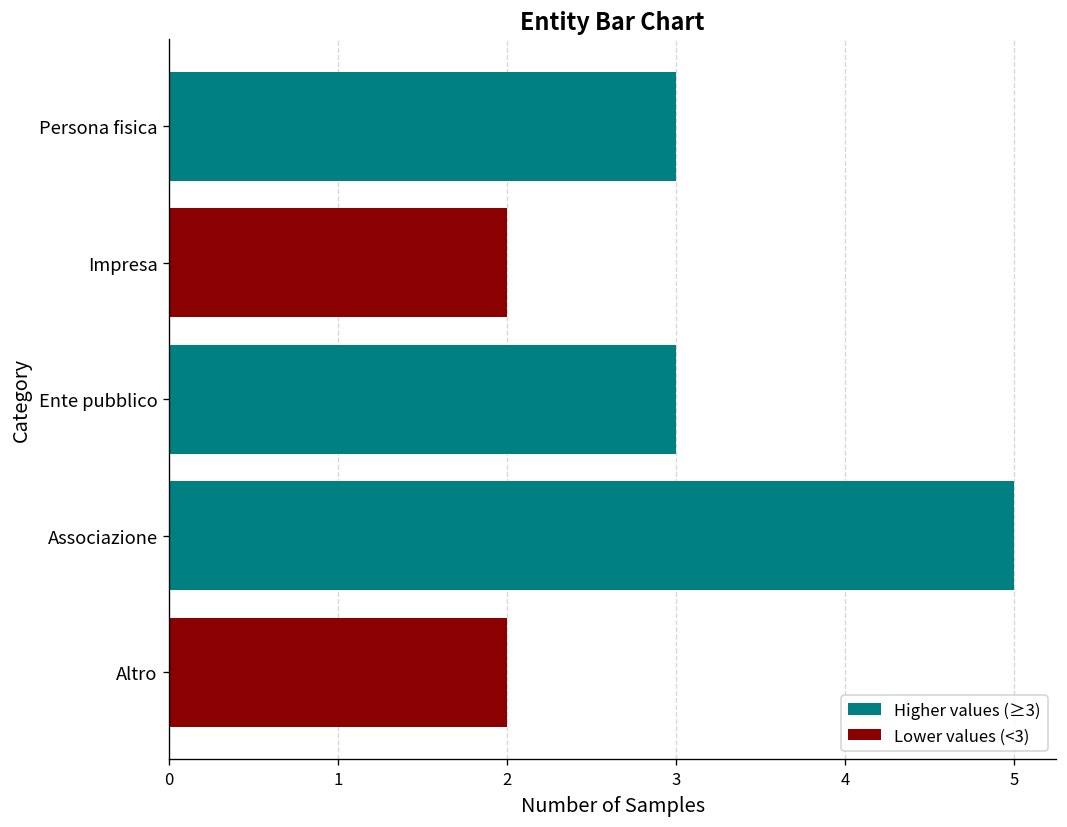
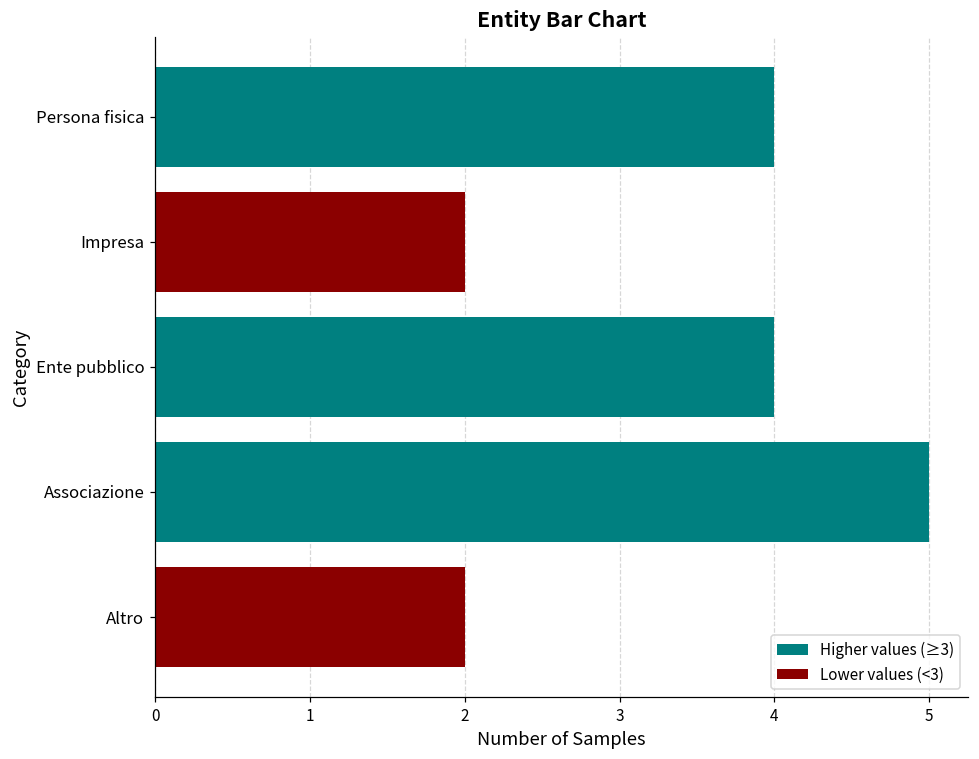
  {
-   "Persona fisica": 3,
+   "Persona fisica": 4,
    "Impresa": 2,
-   "Ente pubblico": 3,
+   "Ente pubblico": 4,
    "Associazione": 5,
    "Altro": 2
  }
